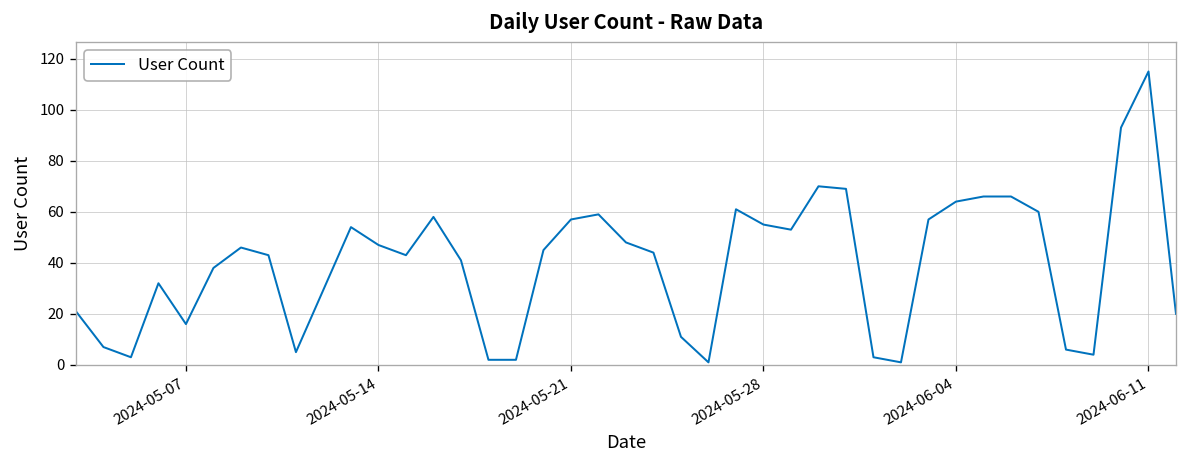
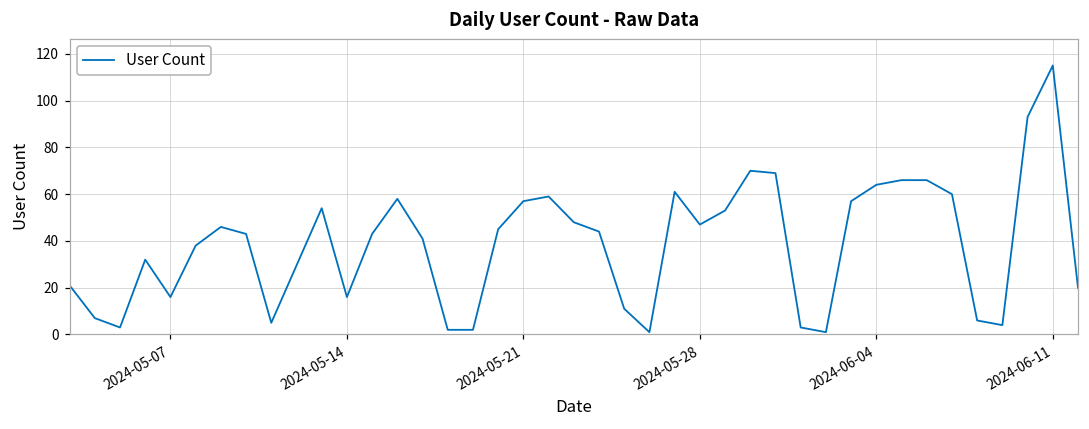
  {
    "2024-05-07": 16,
-   "2024-05-14": 47,
+   "2024-05-14": 16,
    "2024-05-21": 57,
-   "2024-05-28": 55,
+   "2024-05-28": 47,
    "2024-06-04": 64,
    "2024-06-11": 115
  }
